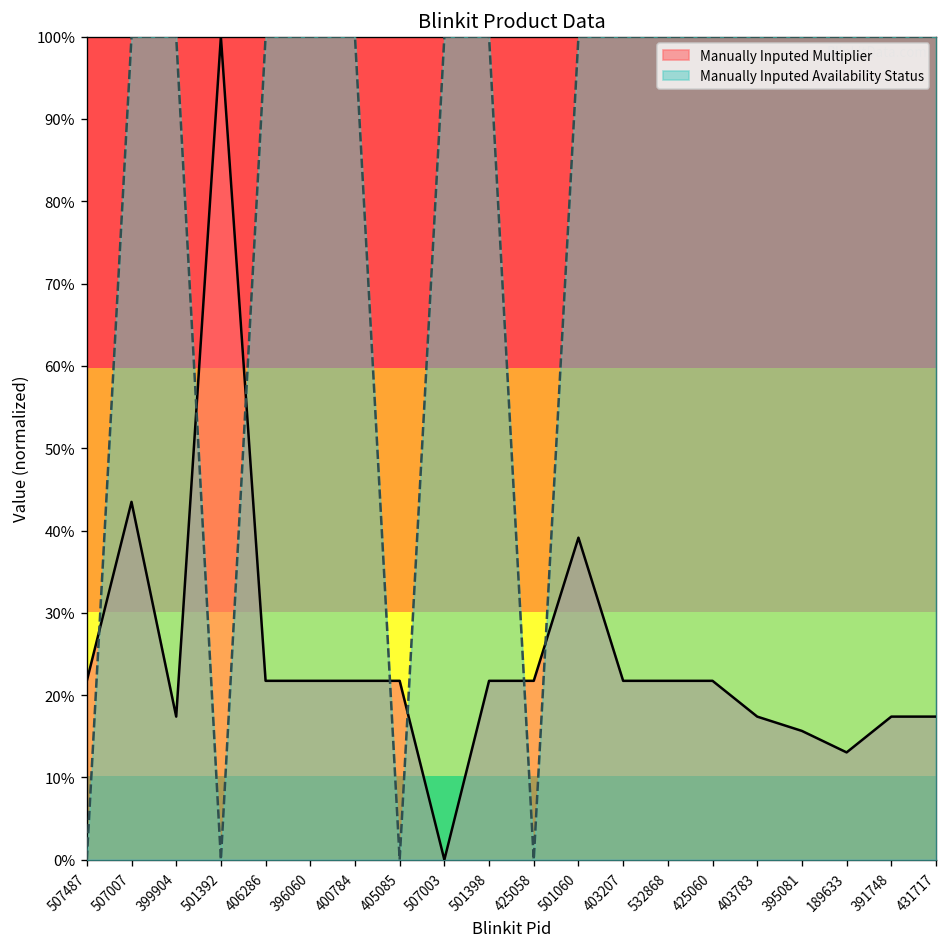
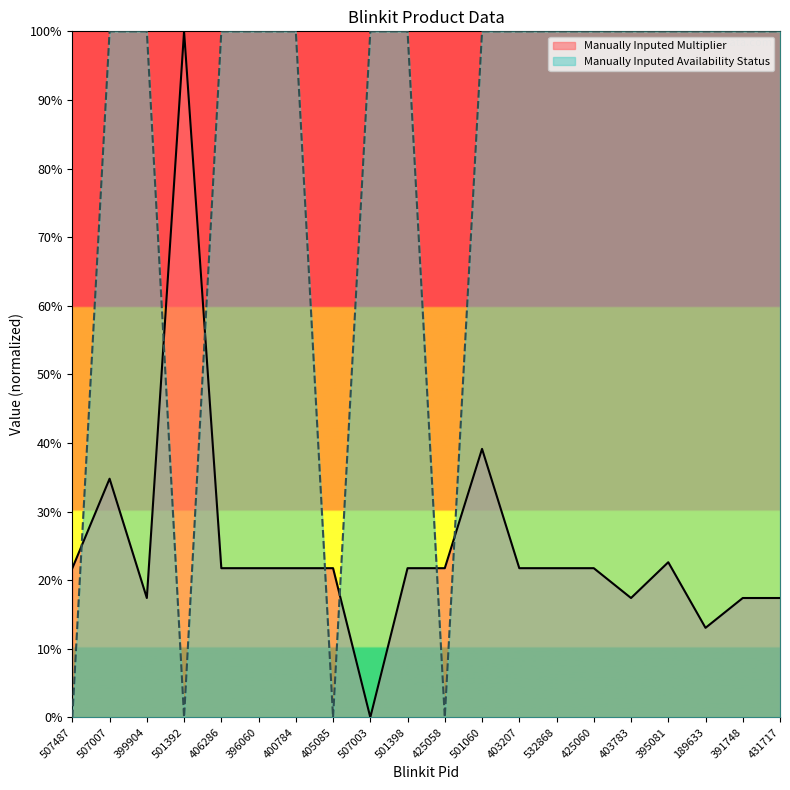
  {
    "Manually Inputed Multiplier": {
      "507487": "22%",
-     "507007": "43%",
+     "507007": "35%",
      "399904": "17%",
      "501392": "100%",
      "406286": "22%",
      "396060": "22%",
      "400784": "22%",
      "405085": "22%",
      "507003": "0%",
      "501398": "22%",
      "425058": "22%",
      "501060": "39%",
      "403207": "22%",
      "532868": "22%",
      "425060": "22%",
      "403783": "17%",
-     "395081": "16%",
+     "395081": "23%",
      "189633": "13%",
      "391748": "17%",
      "431717": "17%"
    },
    "Manually Inputed Availability Status": {
      "507487": "0%",
      "507007": "100%",
      "399904": "100%",
      "501392": "0%",
      "406286": "100%",
      "396060": "100%",
      "400784": "100%",
      "405085": "0%",
      "507003": "100%",
      "501398": "100%",
      "425058": "0%",
      "501060": "100%",
      "403207": "100%",
      "532868": "100%",
      "425060": "100%",
      "403783": "100%",
      "395081": "100%",
      "189633": "100%",
      "391748": "100%",
      "431717": "100%"
    }
  }
